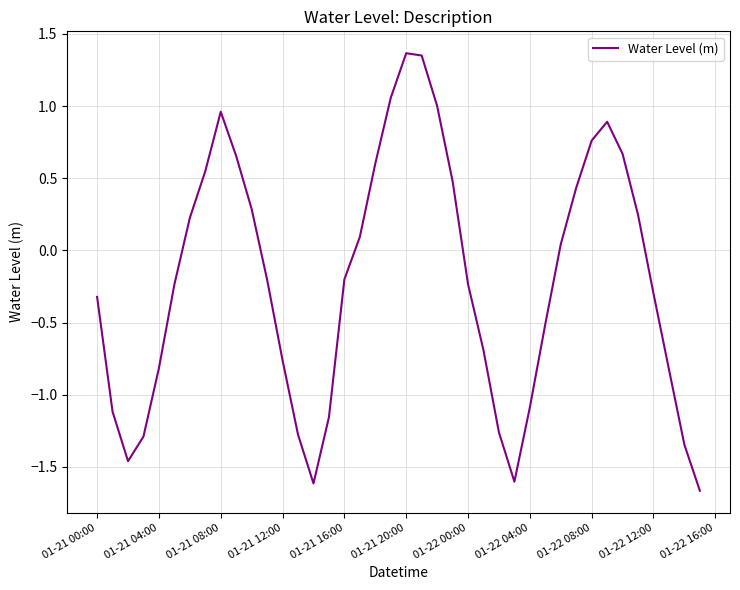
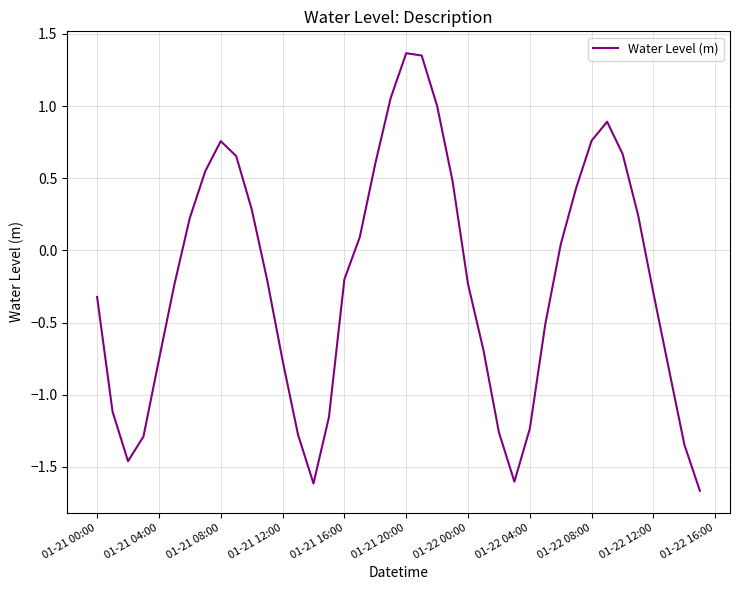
  {
    "01-21 00:00": -0.32,
-   "01-21 04:00": -0.82,
-   "01-21 08:00": 0.96,
+   "01-21 04:00": -0.76,
+   "01-21 08:00": 0.76,
    "01-21 12:00": -0.76,
    "01-21 16:00": -0.20,
    "01-21 20:00": 1.37,
    "01-22 00:00": -0.23,
-   "01-22 04:00": -1.09,
+   "01-22 04:00": -1.23,
    "01-22 08:00": 0.76,
    "01-22 12:00": -0.30
  }
